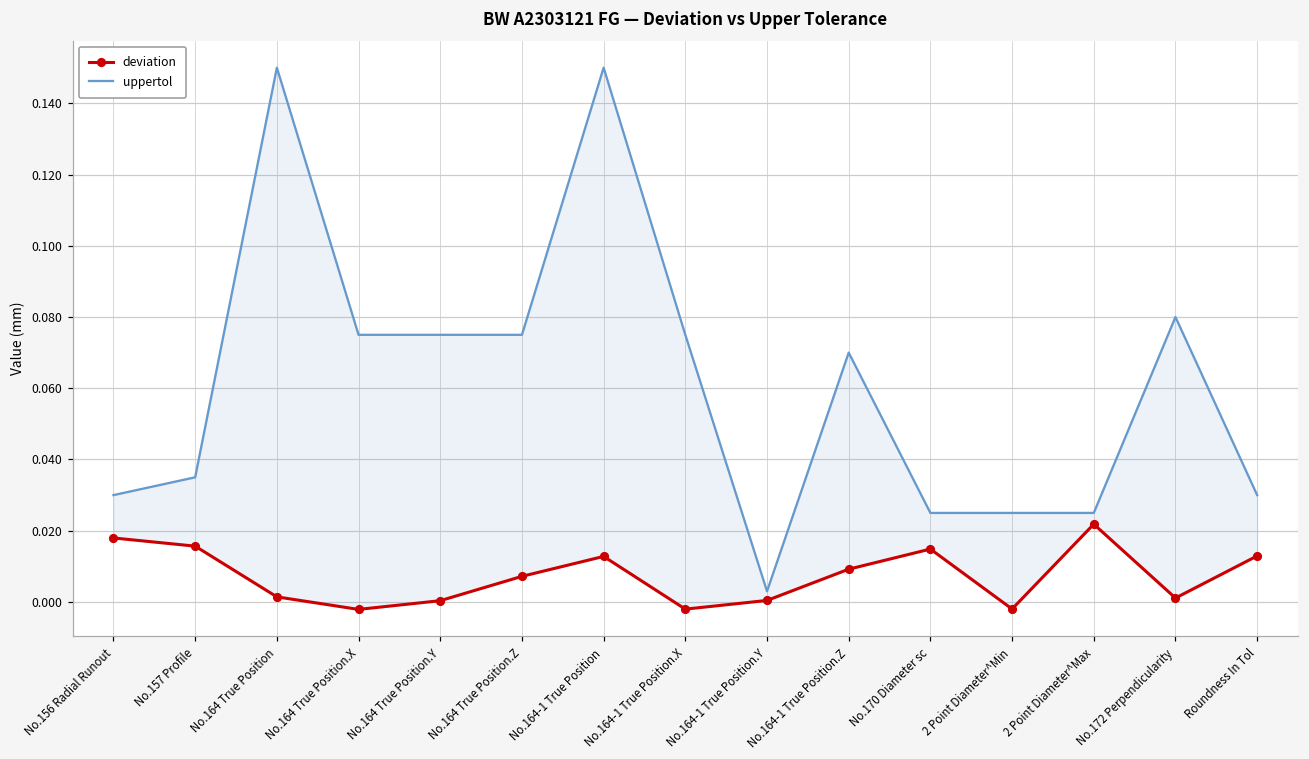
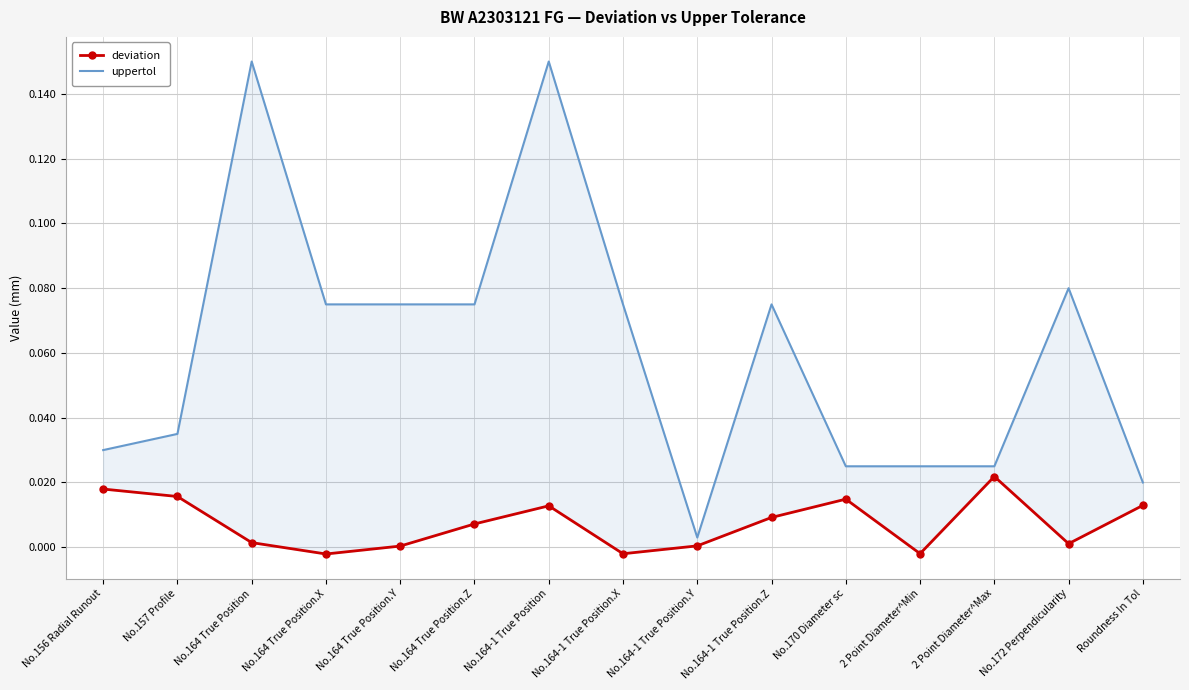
  {
    "deviation": {
      "No.156 Radial Runout": 0.018,
      "No.157 Profile": 0.016,
      "No.164 True Position": 0.001,
      "No.164 True Position.X": -0.002,
      "No.164 True Position.Y": 0.000,
      "No.164 True Position.Z": 0.007,
      "No.164-1 True Position": 0.013,
      "No.164-1 True Position.X": -0.002,
      "No.164-1 True Position.Y": 0.000,
      "No.164-1 True Position.Z": 0.009,
      "No.170 Diameter sc": 0.015,
      "2 Point Diameter^Min": -0.002,
      "2 Point Diameter^Max": 0.022,
      "No.172 Perpendicularity": 0.001,
      "Roundness In Tol": 0.013
    },
    "uppertol": {
      "No.156 Radial Runout": 0.030,
      "No.157 Profile": 0.035,
      "No.164 True Position": 0.150,
      "No.164 True Position.X": 0.075,
      "No.164 True Position.Y": 0.075,
      "No.164 True Position.Z": 0.075,
      "No.164-1 True Position": 0.150,
      "No.164-1 True Position.X": 0.075,
      "No.164-1 True Position.Y": 0.003,
-     "No.164-1 True Position.Z": 0.070,
+     "No.164-1 True Position.Z": 0.075,
      "No.170 Diameter sc": 0.025,
      "2 Point Diameter^Min": 0.025,
      "2 Point Diameter^Max": 0.025,
      "No.172 Perpendicularity": 0.080,
-     "Roundness In Tol": 0.03
+     "Roundness In Tol": 0.02
    }
  }
